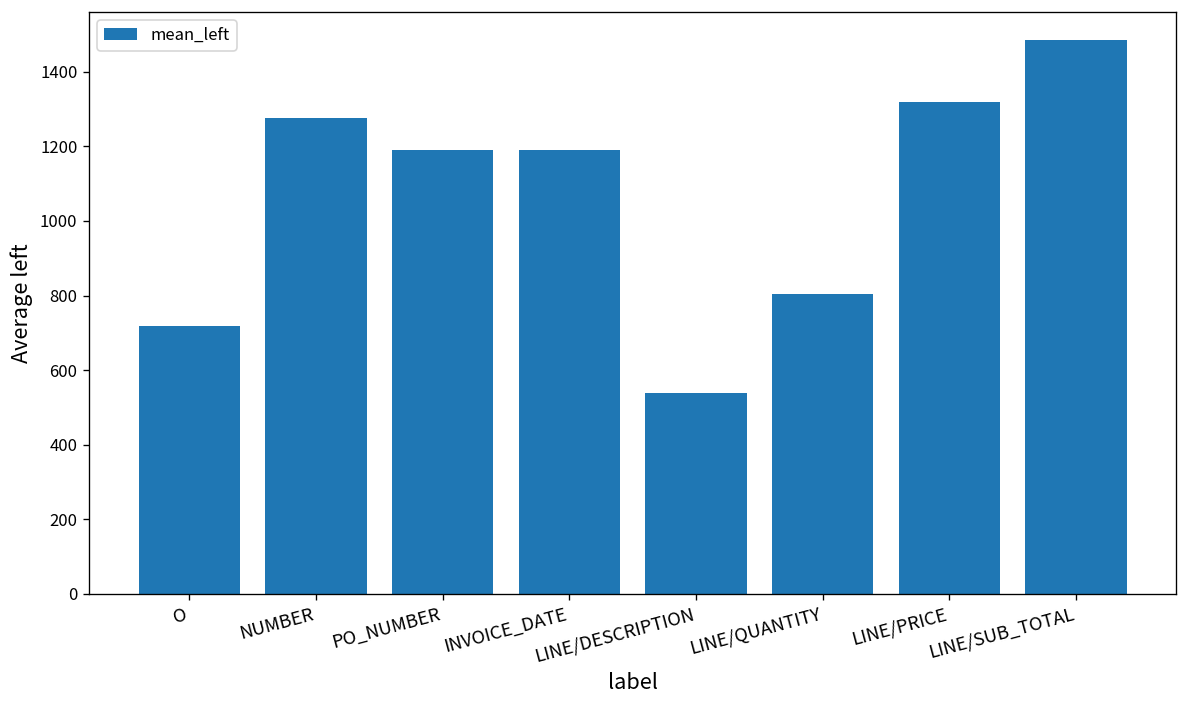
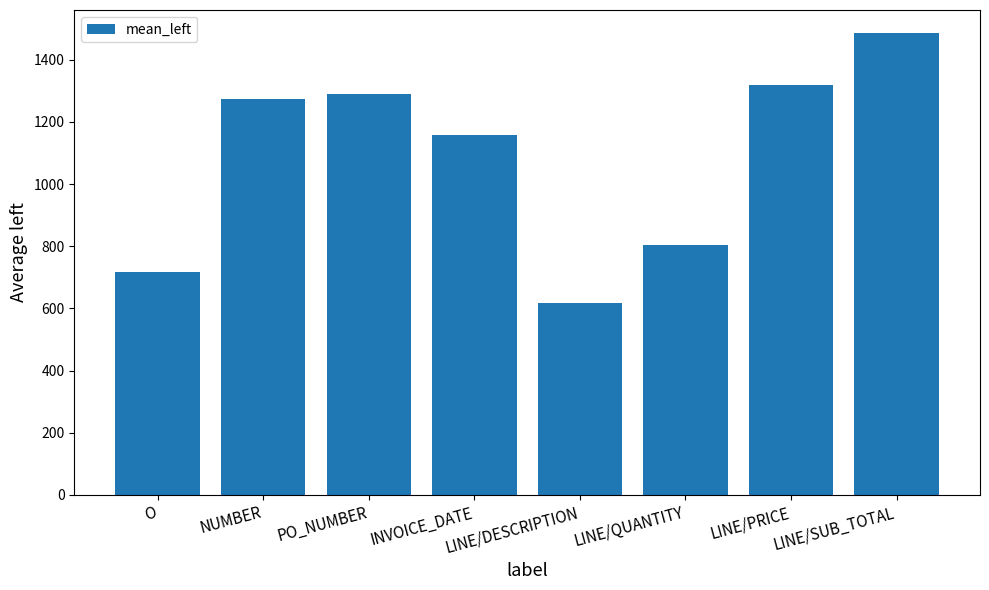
  {
    "O": 720,
    "NUMBER": 1280,
-   "PO_NUMBER": 1190,
-   "INVOICE_DATE": 1190,
-   "LINE/DESCRIPTION": 540,
+   "PO_NUMBER": 1290,
+   "INVOICE_DATE": 1160,
+   "LINE/DESCRIPTION": 620,
    "LINE/QUANTITY": 800,
    "LINE/PRICE": 1320,
    "LINE/SUB_TOTAL": 1490
  }
